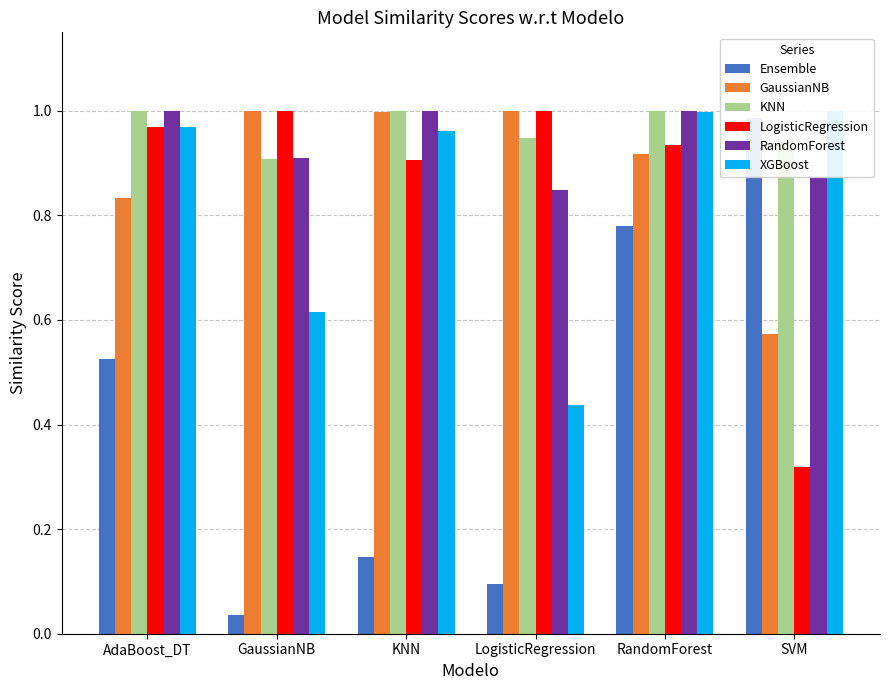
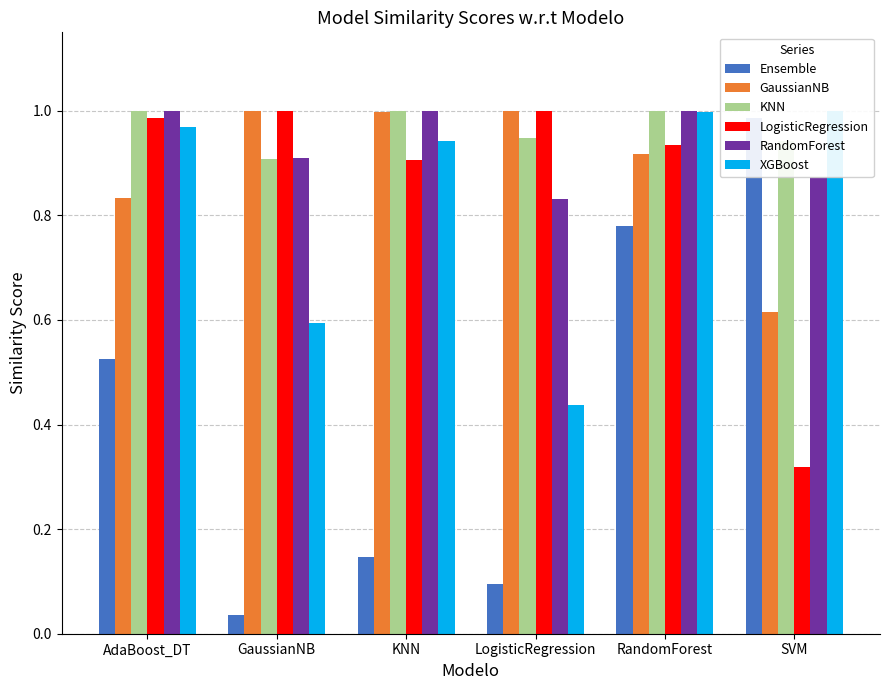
  {
    "Ensemble": {
      "AdaBoost_DT": 0.53,
      "GaussianNB": 0.04,
      "KNN": 0.15,
      "LogisticRegression": 0.10,
      "RandomForest": 0.78
    },
    "GaussianNB": {
      "AdaBoost_DT": 0.83,
      "GaussianNB": 1.00,
      "KNN": 1.00,
      "LogisticRegression": 1.00,
      "RandomForest": 0.92,
-     "SVM": 0.57
+     "SVM": 0.62
    },
    "KNN": {
      "AdaBoost_DT": 1.00,
      "GaussianNB": 0.91,
      "KNN": 1.00,
      "LogisticRegression": 0.95,
      "RandomForest": 1.00
    },
    "LogisticRegression": {
-     "AdaBoost_DT": 0.97,
+     "AdaBoost_DT": 0.99,
      "GaussianNB": 1.00,
      "KNN": 0.91,
      "LogisticRegression": 1.00,
      "RandomForest": 0.93,
      "SVM": 0.32
    },
    "RandomForest": {
      "AdaBoost_DT": 1.00,
      "GaussianNB": 0.91,
      "KNN": 1.00,
-     "LogisticRegression": 0.85,
+     "LogisticRegression": 0.83,
      "RandomForest": 1.00,
      "SVM": 0.87
    },
    "XGBoost": {
      "AdaBoost_DT": 0.97,
-     "GaussianNB": 0.62,
-     "KNN": 0.96,
+     "GaussianNB": 0.59,
+     "KNN": 0.94,
      "LogisticRegression": 0.44,
      "RandomForest": 1.00
    }
  }
